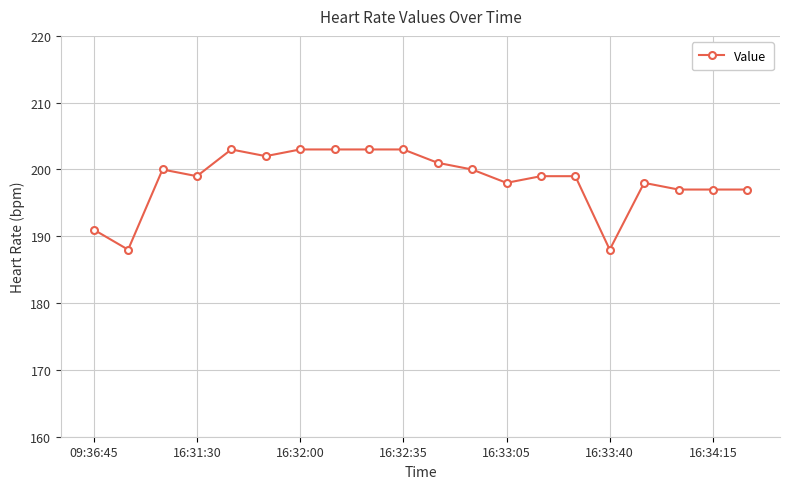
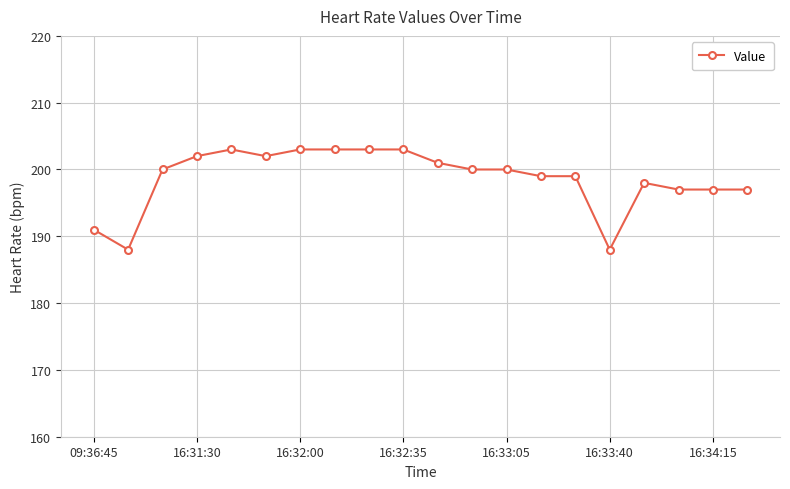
  {
    "09:36:45": 191,
-   "16:31:30": 199,
+   "16:31:30": 202,
    "16:32:00": 203,
    "16:32:35": 203,
-   "16:33:05": 198,
+   "16:33:05": 200,
    "16:33:40": 188,
    "16:34:15": 197
  }
